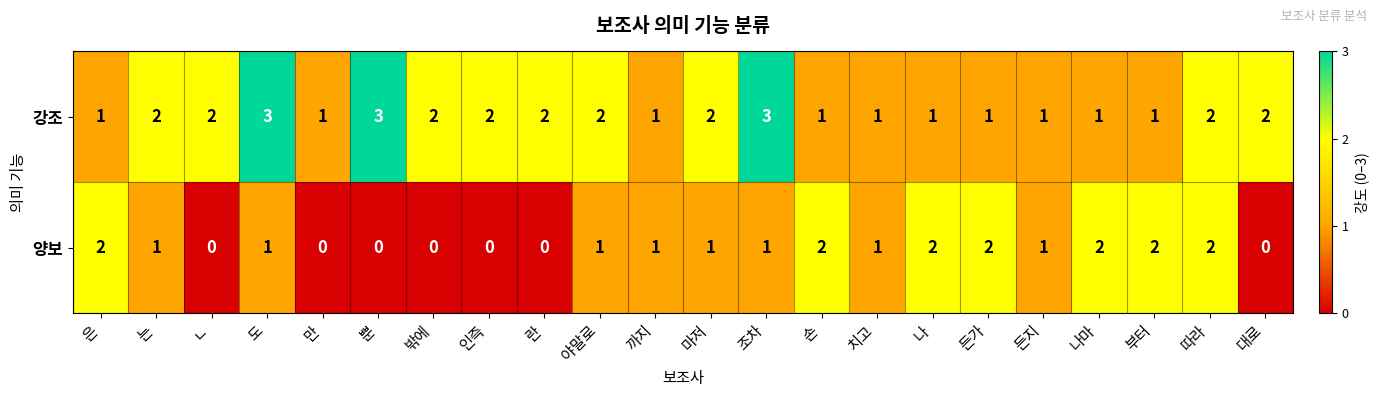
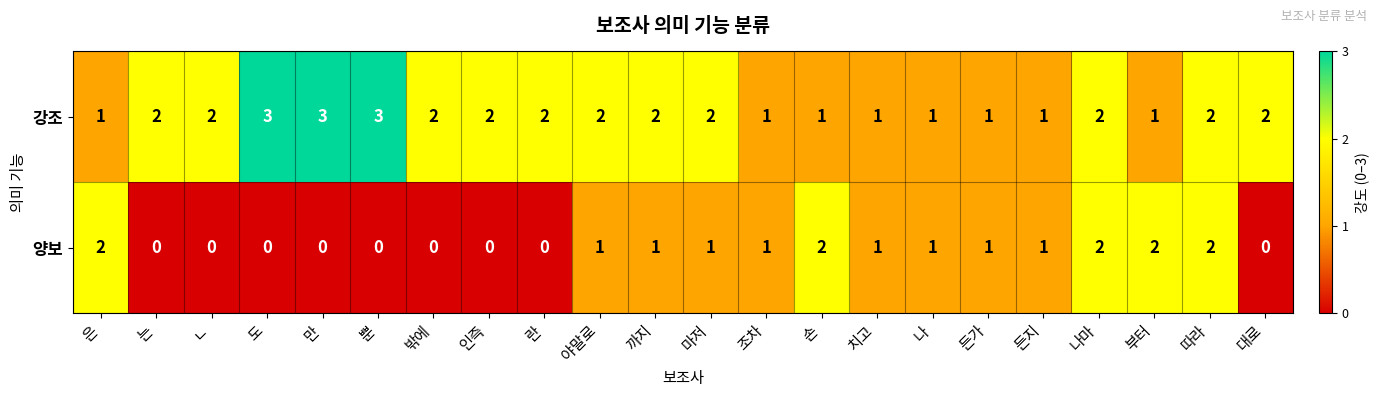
  {
    "강조": {
      "은": 1,
      "는": 2,
      "ㄴ": 2,
      "도": 3,
-     "만": 1,
+     "만": 3,
      "뿐": 3,
      "밖에": 2,
      "인즉": 2,
      "란": 2,
      "야말로": 2,
-     "까지": 1,
+     "까지": 2,
      "마저": 2,
-     "조차": 3,
+     "조차": 1,
      "손": 1,
      "치고": 1,
      "나": 1,
      "든가": 1,
      "든지": 1,
-     "나마": 1,
+     "나마": 2,
      "부터": 1,
      "따라": 2,
      "대로": 2
    },
    "양보": {
      "은": 2,
-     "는": 1,
+     "는": 0,
      "ㄴ": 0,
-     "도": 1,
+     "도": 0,
      "만": 0,
      "뿐": 0,
      "밖에": 0,
      "인즉": 0,
      "란": 0,
      "야말로": 1,
      "까지": 1,
      "마저": 1,
      "조차": 1,
      "손": 2,
      "치고": 1,
-     "나": 2,
-     "든가": 2,
+     "나": 1,
+     "든가": 1,
      "든지": 1,
      "나마": 2,
      "부터": 2,
      "따라": 2,
      "대로": 0
    }
  }
